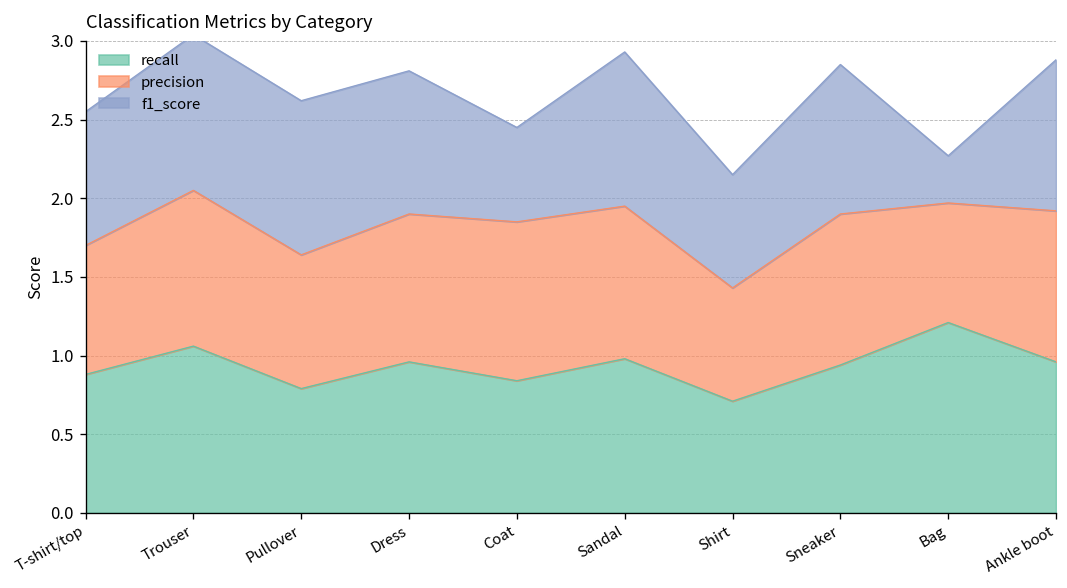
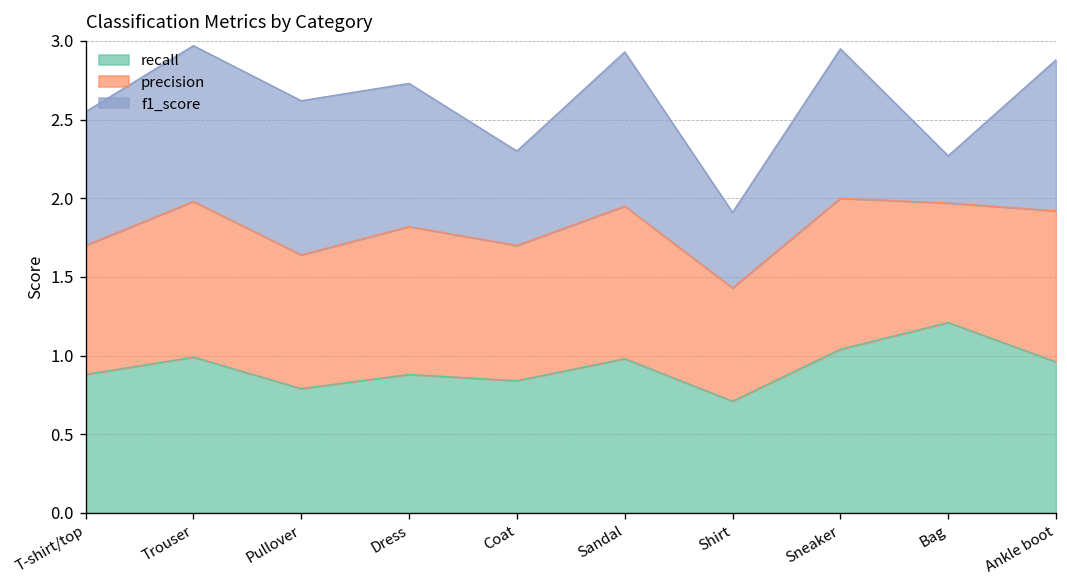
  {
    "recall": {
      "T-shirt/top": 0.88,
-     "Trouser": 1.06,
+     "Trouser": 0.99,
      "Pullover": 0.79,
-     "Dress": 0.96,
+     "Dress": 0.88,
      "Coat": 0.84,
      "Sandal": 0.98,
      "Shirt": 0.71,
-     "Sneaker": 0.94,
+     "Sneaker": 1.04,
      "Bag": 1.21,
      "Ankle boot": 0.96
    },
    "precision": {
      "T-shirt/top": 0.82,
      "Trouser": 0.99,
      "Pullover": 0.85,
      "Dress": 0.94,
-     "Coat": 1.01,
+     "Coat": 0.86,
      "Sandal": 0.97,
      "Shirt": 0.72,
      "Sneaker": 0.96,
      "Bag": 0.76,
      "Ankle boot": 0.96
    },
    "f1_score": {
      "T-shirt/top": 0.85,
      "Pullover": 0.98,
      "Dress": 0.91,
      "Coat": 0.60,
      "Sandal": 0.98,
-     "Shirt": 0.72,
+     "Shirt": 0.48,
      "Sneaker": 0.95,
      "Bag": 0.30,
      "Ankle boot": 0.96
    }
  }
